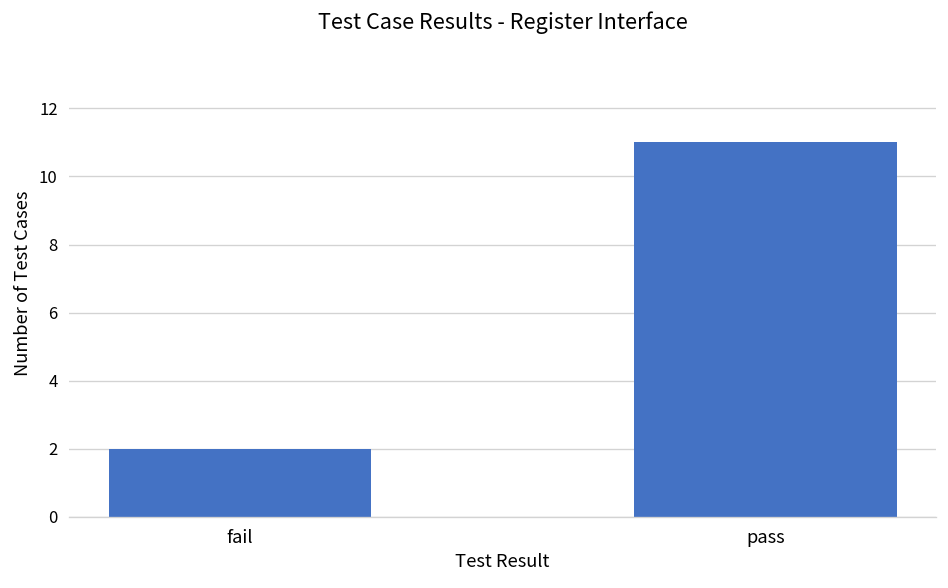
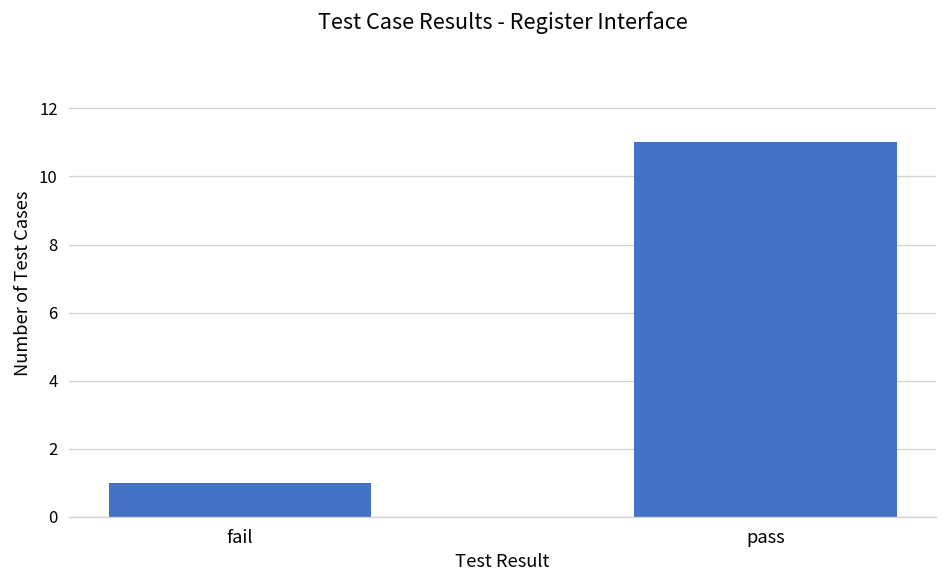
  {
-   "fail": 2,
+   "fail": 1,
    "pass": 11
  }
